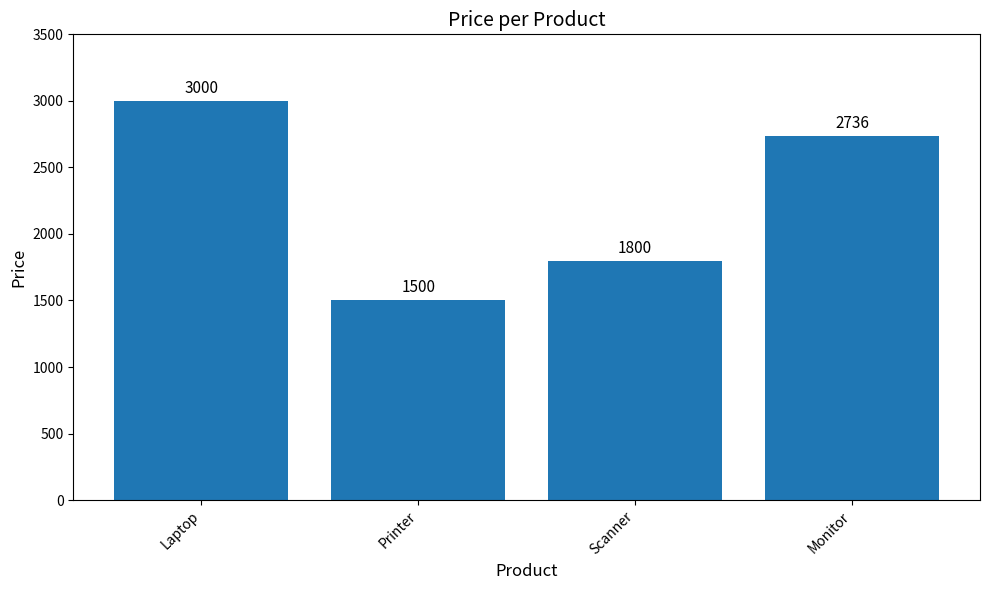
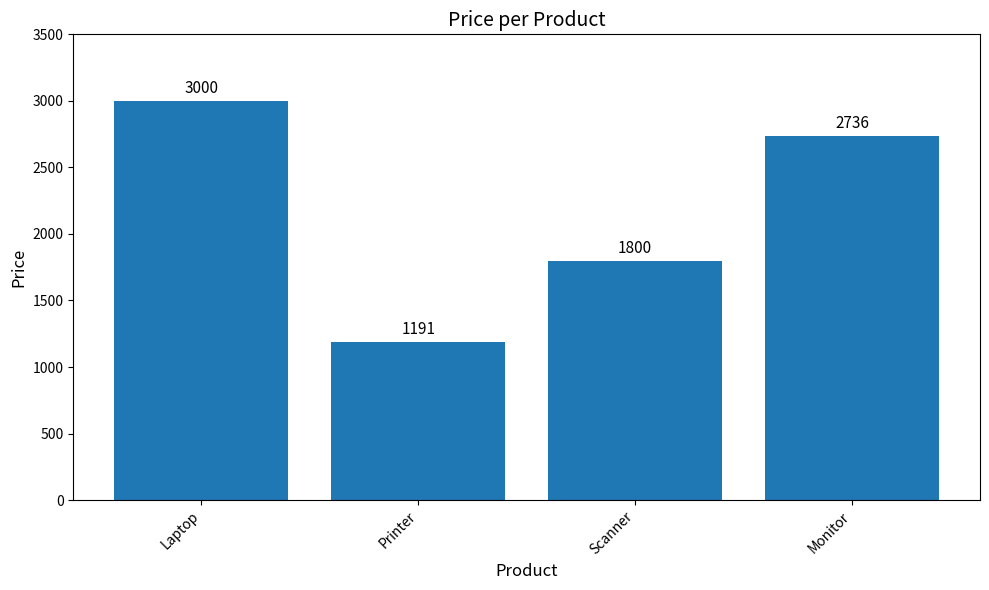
  {
    "Laptop": 3000,
-   "Printer": 1500,
+   "Printer": 1191,
    "Scanner": 1800,
    "Monitor": 2736
  }
